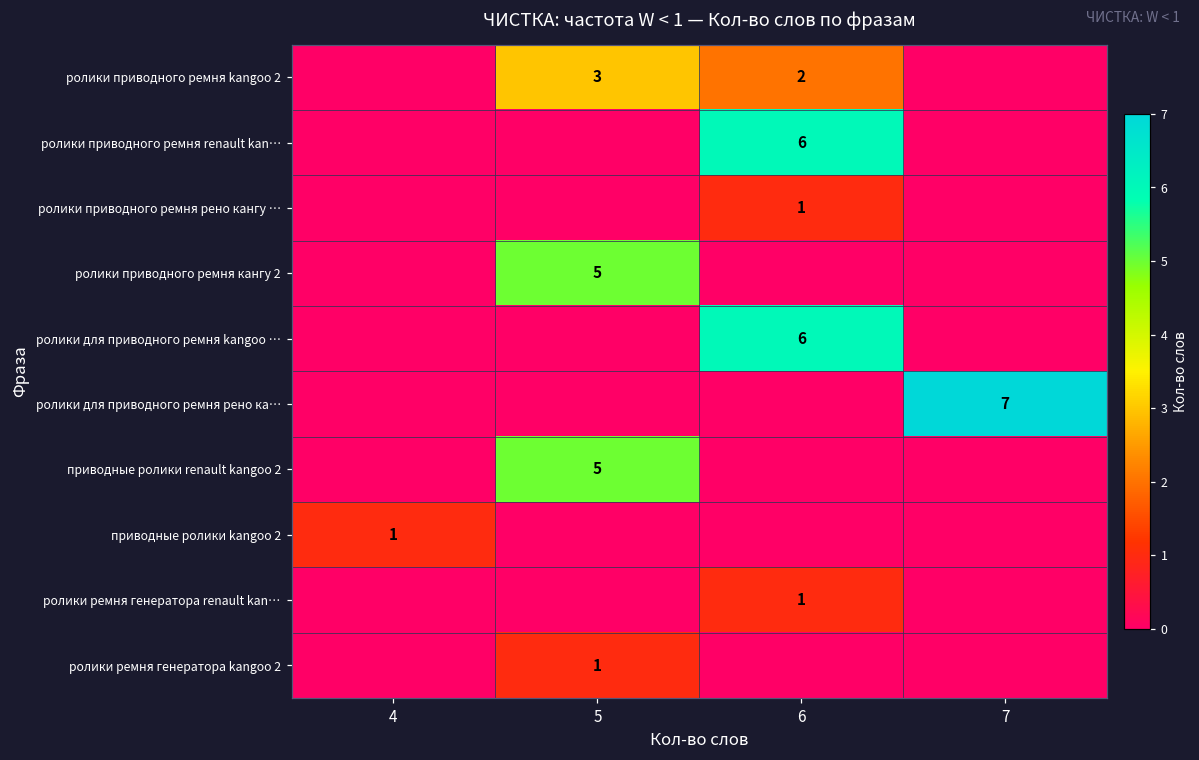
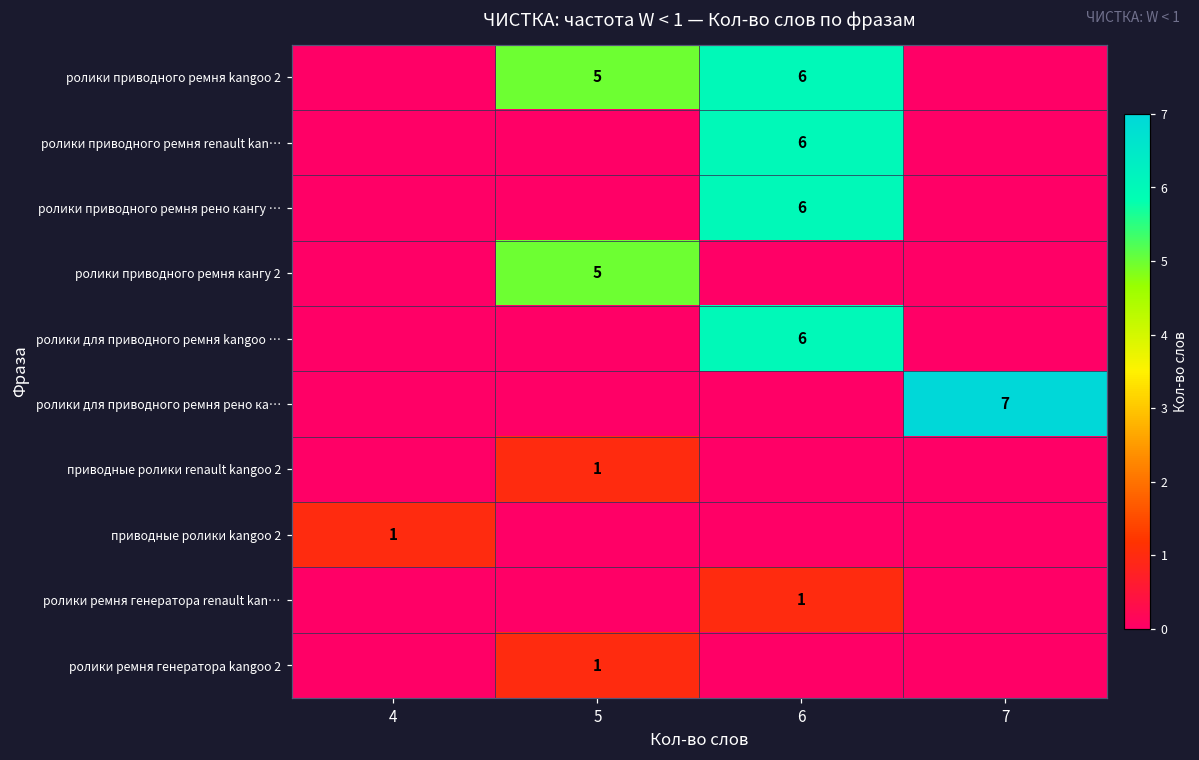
  {
    "ролики приводного ремня kangoo 2": {
-     "5": 3,
-     "6": 2
+     "5": 5,
+     "6": 6
    },
    "ролики приводного ремня renault kan…": {
      "6": 6
    },
    "ролики приводного ремня рено кангу …": {
-     "6": 1
+     "6": 6
    },
    "ролики приводного ремня кангу 2": {
      "5": 5
    },
    "ролики для приводного ремня kangoo …": {
      "6": 6
    },
    "ролики для приводного ремня рено ка…": {
      "7": 7
    },
    "приводные ролики renault kangoo 2": {
-     "5": 5
+     "5": 1
    },
    "приводные ролики kangoo 2": {
      "4": 1
    },
    "ролики ремня генератора renault kan…": {
      "6": 1
    },
    "ролики ремня генератора kangoo 2": {
      "5": 1
    }
  }
